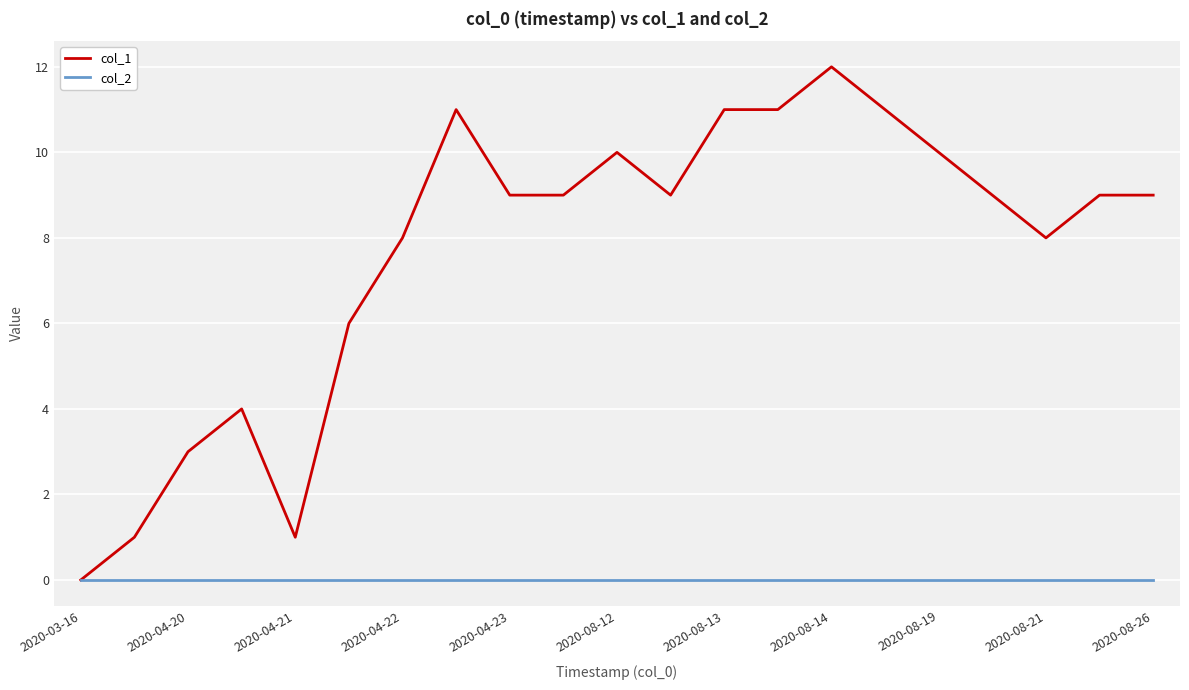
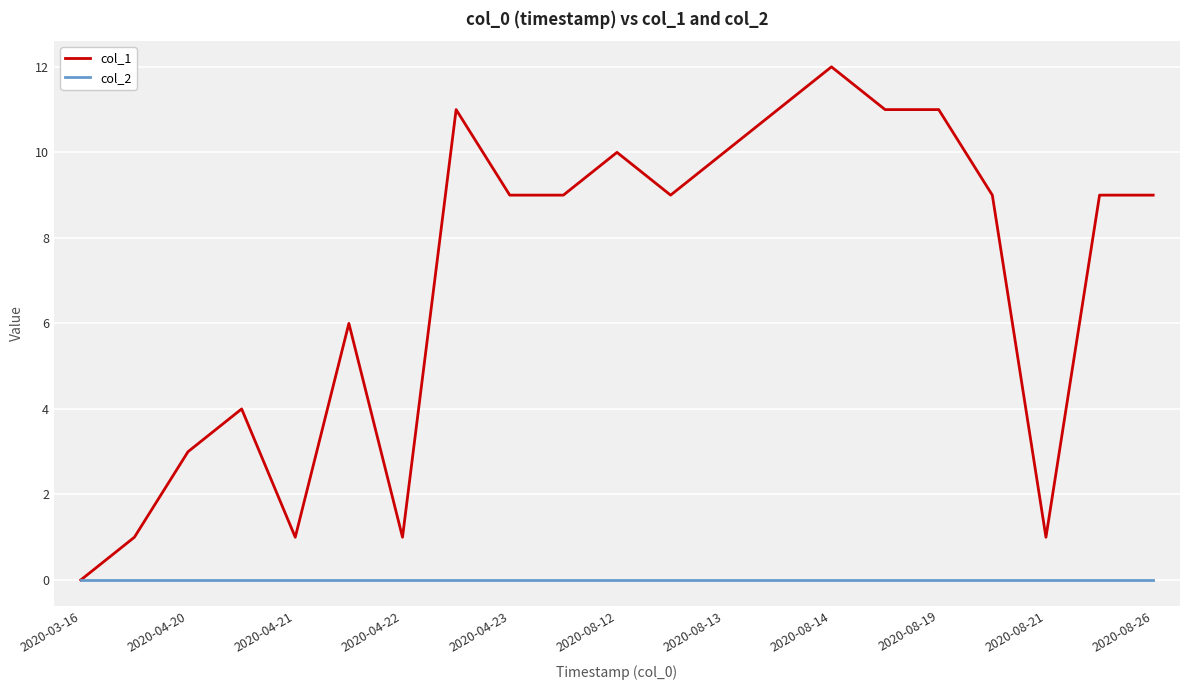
  {
    "col_1": {
      "2020-04-20": 3,
      "2020-04-21": 1,
-     "2020-04-22": 8,
+     "2020-04-22": 1,
      "2020-04-23": 9,
      "2020-08-12": 10,
-     "2020-08-13": 11,
+     "2020-08-13": 10,
      "2020-08-14": 12,
-     "2020-08-19": 10,
-     "2020-08-21": 8,
+     "2020-08-19": 11,
+     "2020-08-21": 1,
      "2020-08-26": 9
    },
    "col_2": {
      "2020-04-20": 0,
      "2020-04-21": 0,
      "2020-04-22": 0,
      "2020-04-23": 0,
      "2020-08-12": 0,
      "2020-08-13": 0,
      "2020-08-14": 0,
      "2020-08-19": 0,
      "2020-08-21": 0,
      "2020-08-26": 0
    }
  }
